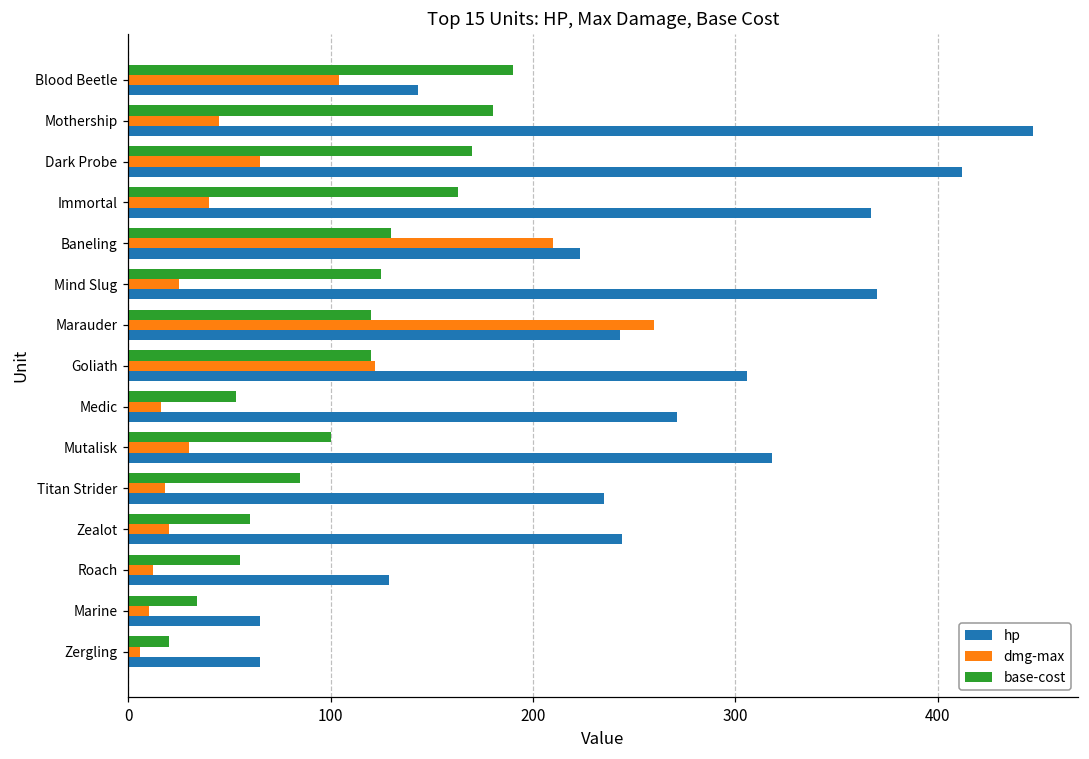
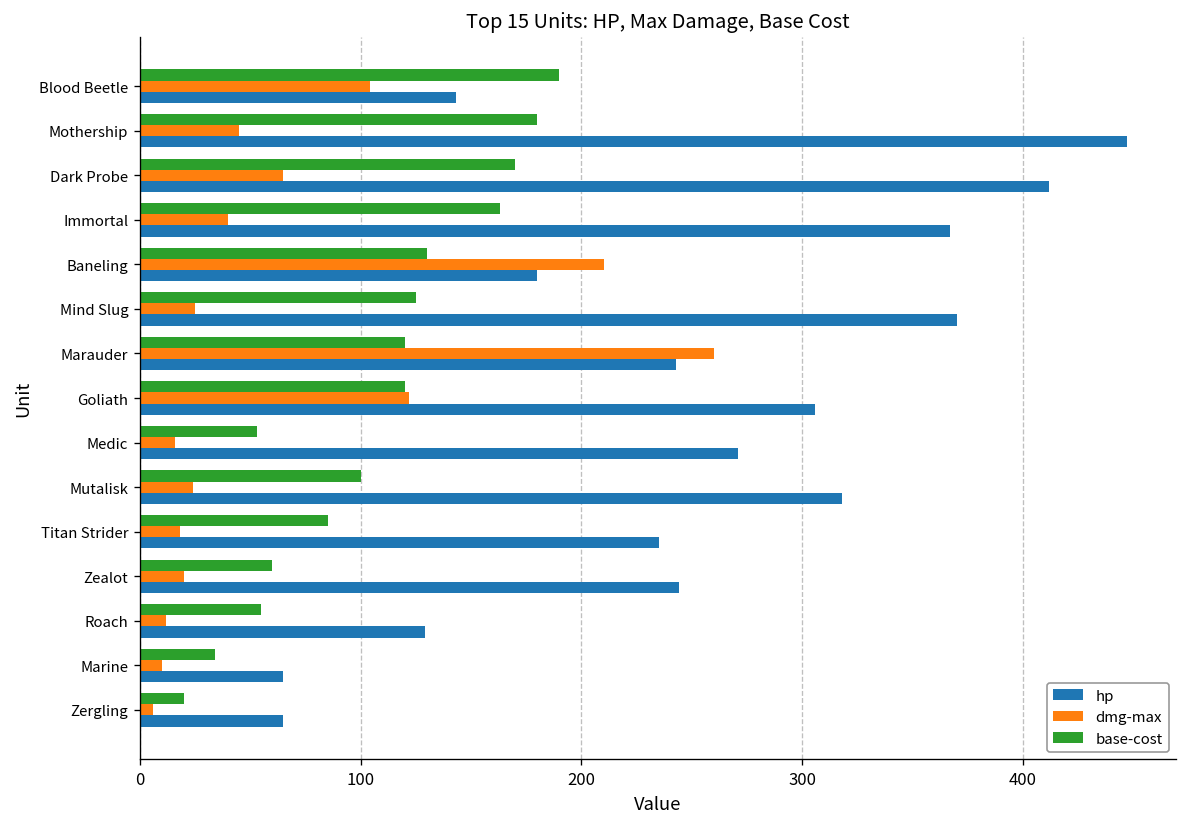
  {
    "hp": {
      "Blood Beetle": 143,
      "Mothership": 447,
      "Dark Probe": 412,
      "Immortal": 367,
-     "Baneling": 223,
+     "Baneling": 180,
      "Mind Slug": 370,
      "Marauder": 243,
      "Goliath": 306,
      "Medic": 271,
      "Mutalisk": 318,
      "Titan Strider": 235,
      "Zealot": 244,
      "Roach": 129,
      "Marine": 65,
      "Zergling": 65
    },
    "dmg-max": {
      "Blood Beetle": 104,
      "Mothership": 45,
      "Dark Probe": 65,
      "Immortal": 40,
      "Baneling": 210,
      "Mind Slug": 25,
      "Marauder": 260,
      "Goliath": 122,
      "Medic": 16,
-     "Mutalisk": 30,
+     "Mutalisk": 24,
      "Titan Strider": 18,
      "Zealot": 20,
      "Roach": 12,
      "Marine": 10,
      "Zergling": 6
    },
    "base-cost": {
      "Blood Beetle": 190,
      "Mothership": 180,
      "Dark Probe": 170,
      "Immortal": 163,
      "Baneling": 130,
      "Mind Slug": 125,
      "Marauder": 120,
      "Goliath": 120,
      "Medic": 53,
      "Mutalisk": 100,
      "Titan Strider": 85,
      "Zealot": 60,
      "Roach": 55,
      "Marine": 34,
      "Zergling": 20
    }
  }
